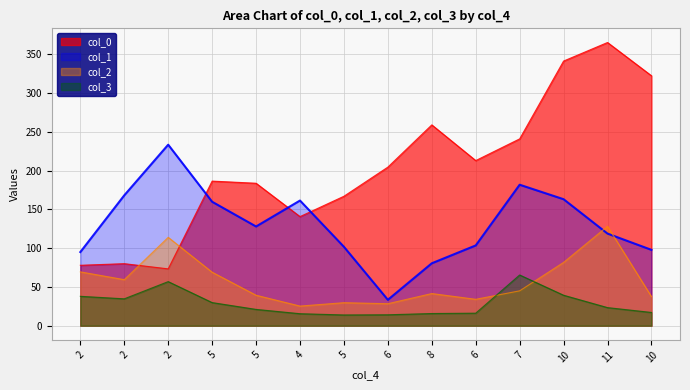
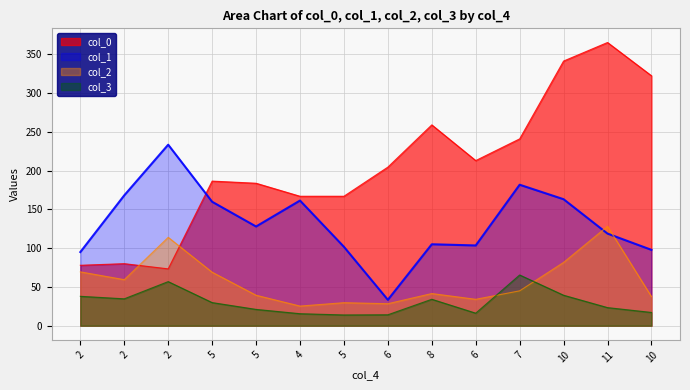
  {
    "col_0": {
-     "4": 140,
+     "4": 170,
      "8": 260,
      "7": 240,
      "11": 370
    },
    "col_1": {
      "4": 160,
-     "8": 80,
+     "8": 100,
      "7": 180,
      "11": 120
    },
    "col_2": {
      "4": 30,
      "8": 40,
      "7": 40,
      "11": 130
    },
    "col_3": {
      "4": 20,
-     "8": 20,
+     "8": 30,
      "7": 70,
      "11": 20
    }
  }
